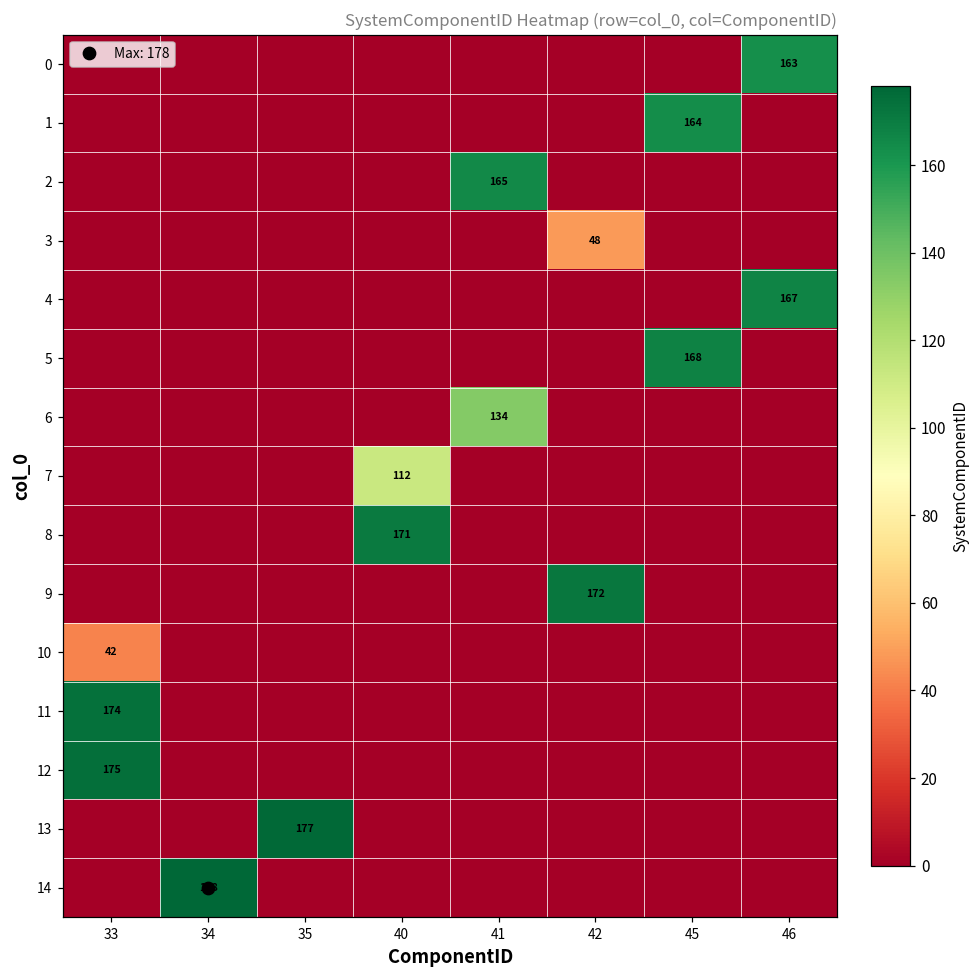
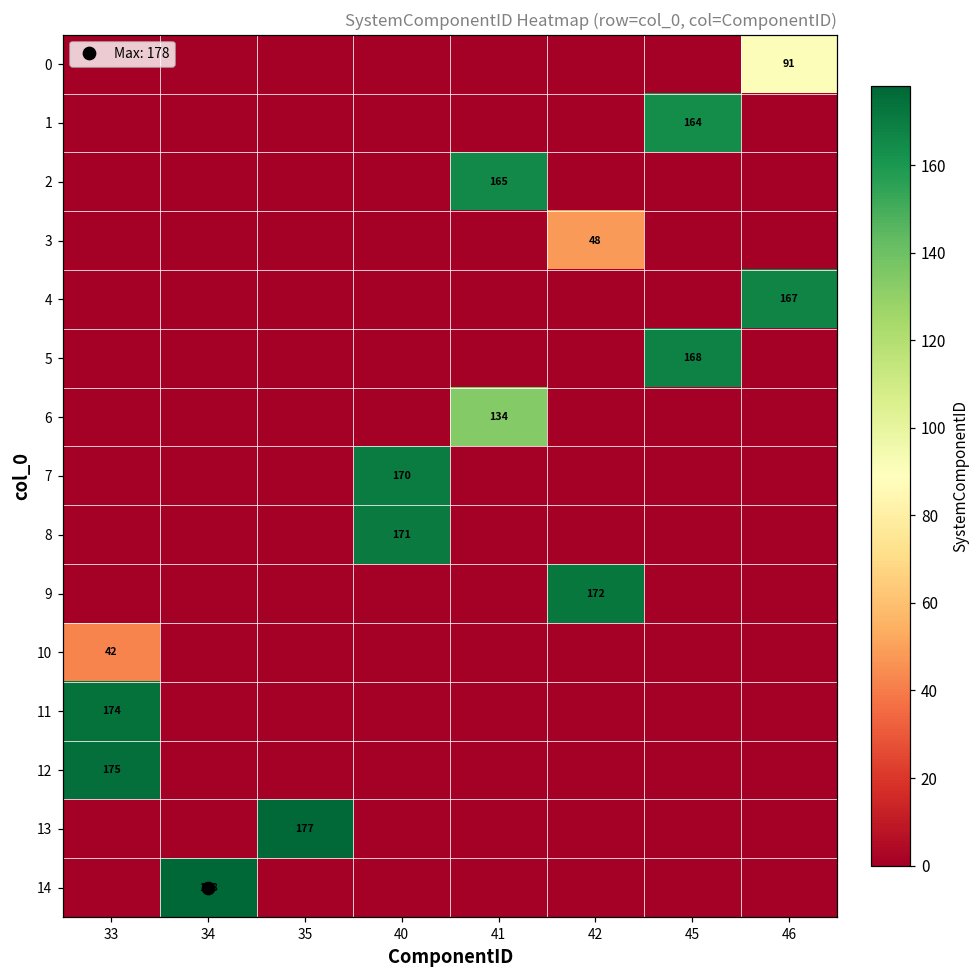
  {
    "0": {
-     "46": 163
+     "46": 91
    },
    "1": {
      "45": 164
    },
    "2": {
      "41": 165
    },
    "3": {
      "42": 48
    },
    "4": {
      "46": 167
    },
    "5": {
      "45": 168
    },
    "6": {
      "41": 134
    },
    "7": {
-     "40": 112
+     "40": 170
    },
    "8": {
      "40": 171
    },
    "9": {
      "42": 172
    },
    "10": {
      "33": 42
    },
    "11": {
      "33": 174
    },
    "12": {
      "33": 175
    },
    "13": {
      "35": 177
    }
  }
